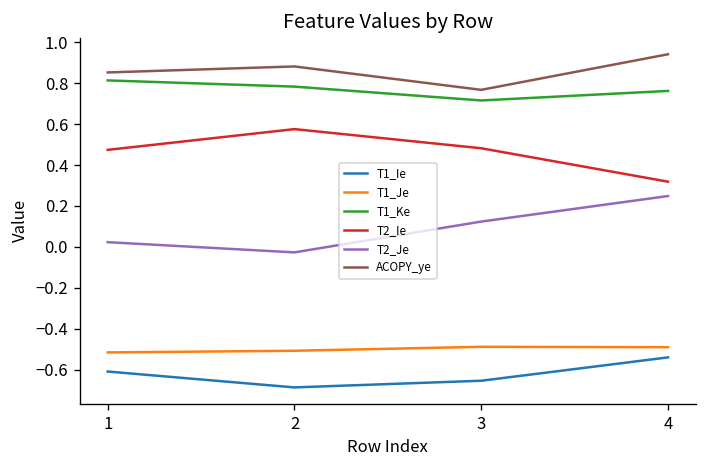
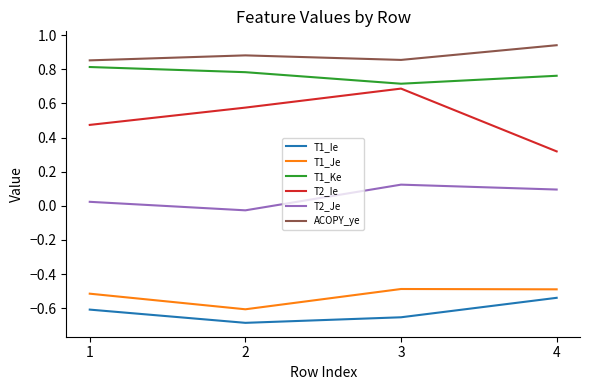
  {
    "T1_Ie": {
      "1": -0.61,
      "2": -0.69,
      "3": -0.65,
      "4": -0.54
    },
    "T1_Je": {
      "1": -0.51,
-     "2": -0.51,
+     "2": -0.61,
      "3": -0.49,
      "4": -0.49
    },
    "T1_Ke": {
      "1": 0.81,
      "2": 0.78,
      "3": 0.72,
      "4": 0.76
    },
    "T2_Ie": {
      "1": 0.47,
      "2": 0.58,
-     "3": 0.48,
+     "3": 0.69,
      "4": 0.32
    },
    "T2_Je": {
      "1": 0.02,
      "2": -0.03,
      "3": 0.12,
-     "4": 0.25
+     "4": 0.10
    },
    "ACOPY_ye": {
      "1": 0.85,
      "2": 0.88,
-     "3": 0.77,
+     "3": 0.85,
      "4": 0.94
    }
  }
